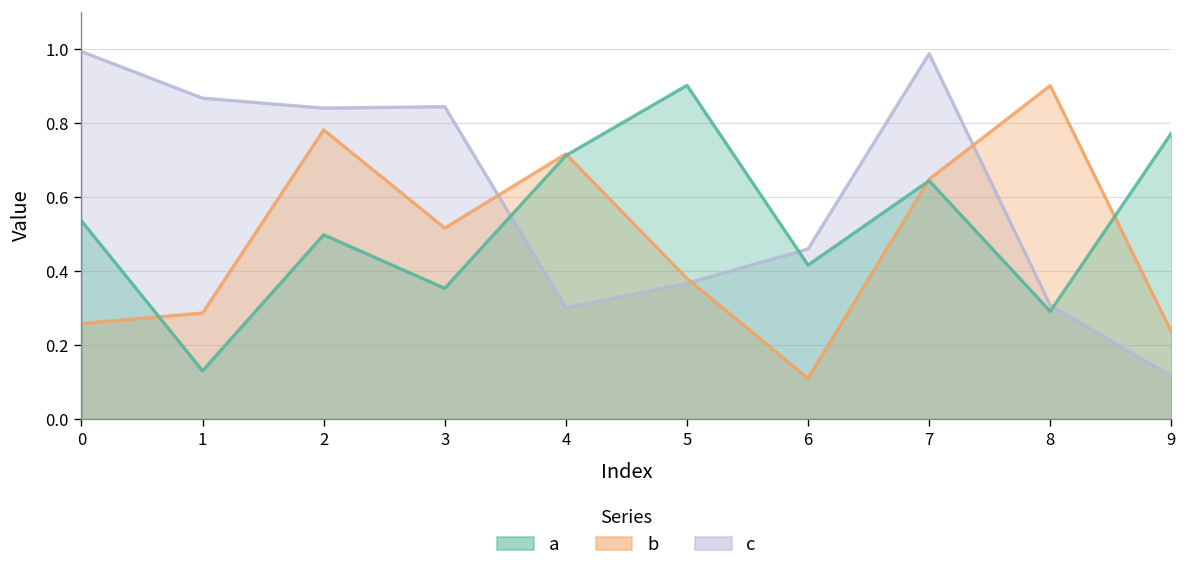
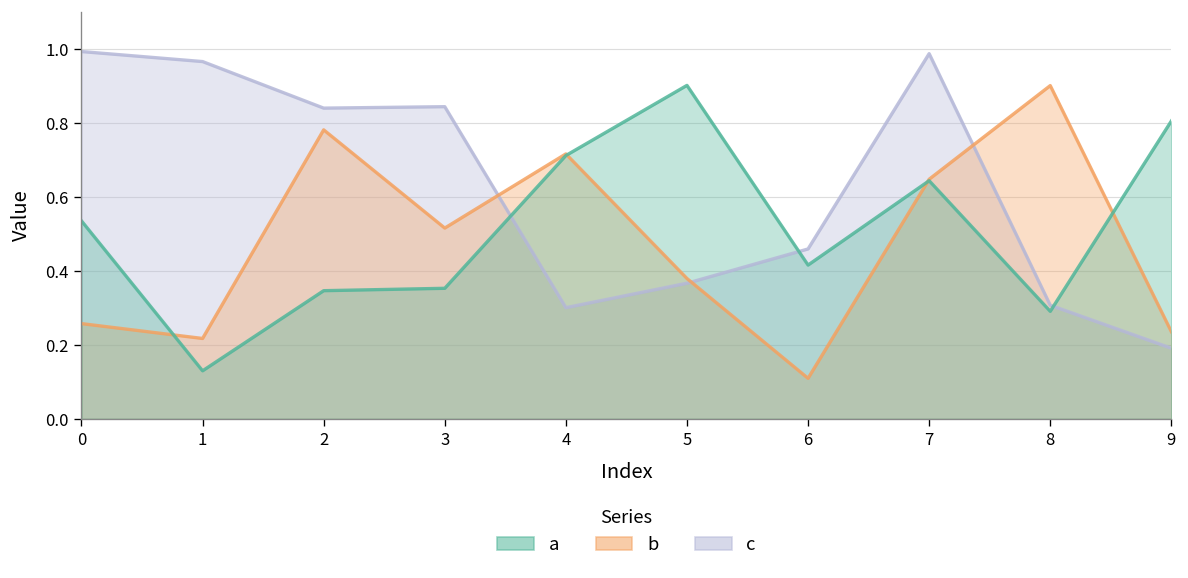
  {
    "c": {
      "0": 0.99,
-     "1": 0.87,
+     "1": 0.97,
      "2": 0.84,
      "3": 0.84,
      "4": 0.30,
      "5": 0.37,
      "6": 0.46,
      "7": 0.99,
      "8": 0.31,
-     "9": 0.12
+     "9": 0.19
    },
    "b": {
      "0": 0.26,
-     "1": 0.29,
+     "1": 0.22,
      "2": 0.78,
      "3": 0.52,
      "5": 0.38,
      "6": 0.11,
      "8": 0.90,
      "9": 0.24
    },
    "a": {
      "0": 0.54,
      "1": 0.13,
-     "2": 0.50,
+     "2": 0.35,
      "3": 0.35,
      "5": 0.90,
      "6": 0.42,
      "8": 0.29,
-     "9": 0.77
+     "9": 0.81
    }
  }
